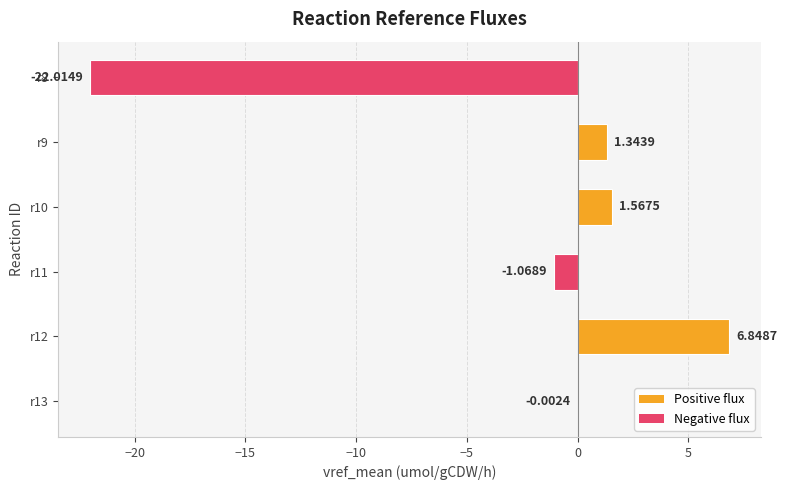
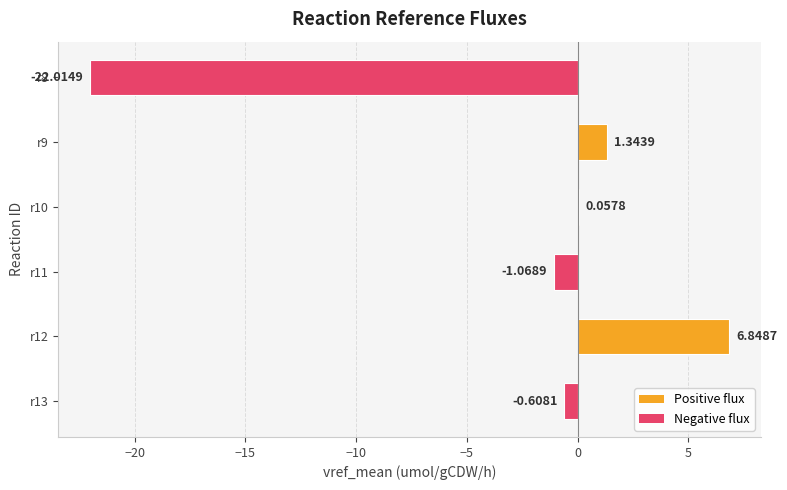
  {
    "r8": -22.0149,
    "r9": 1.3439,
-   "r10": 1.5675,
+   "r10": 0.0578,
    "r11": -1.0689,
    "r12": 6.8487,
-   "r13": -0.0024
+   "r13": -0.6081
  }
